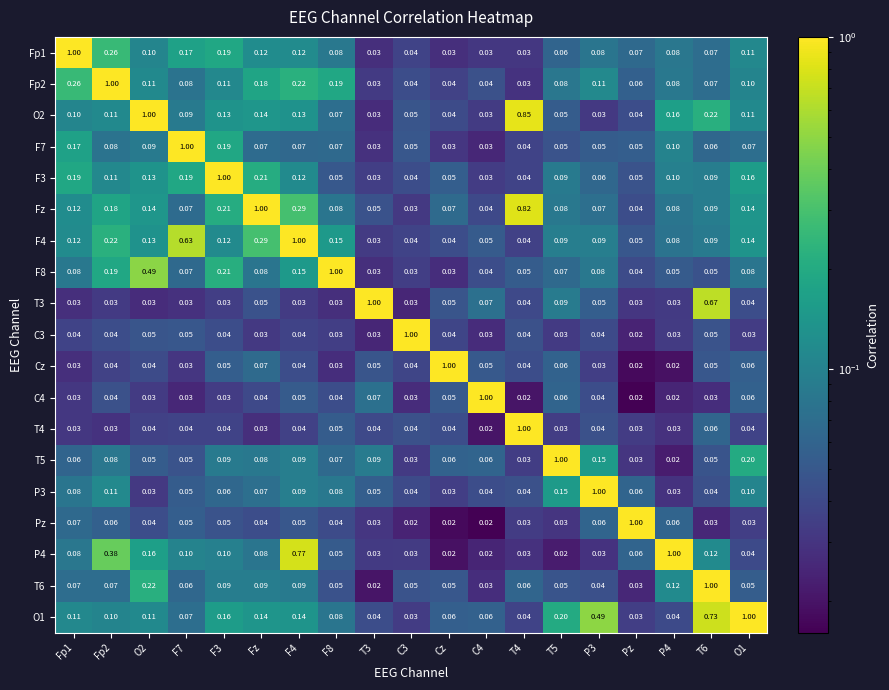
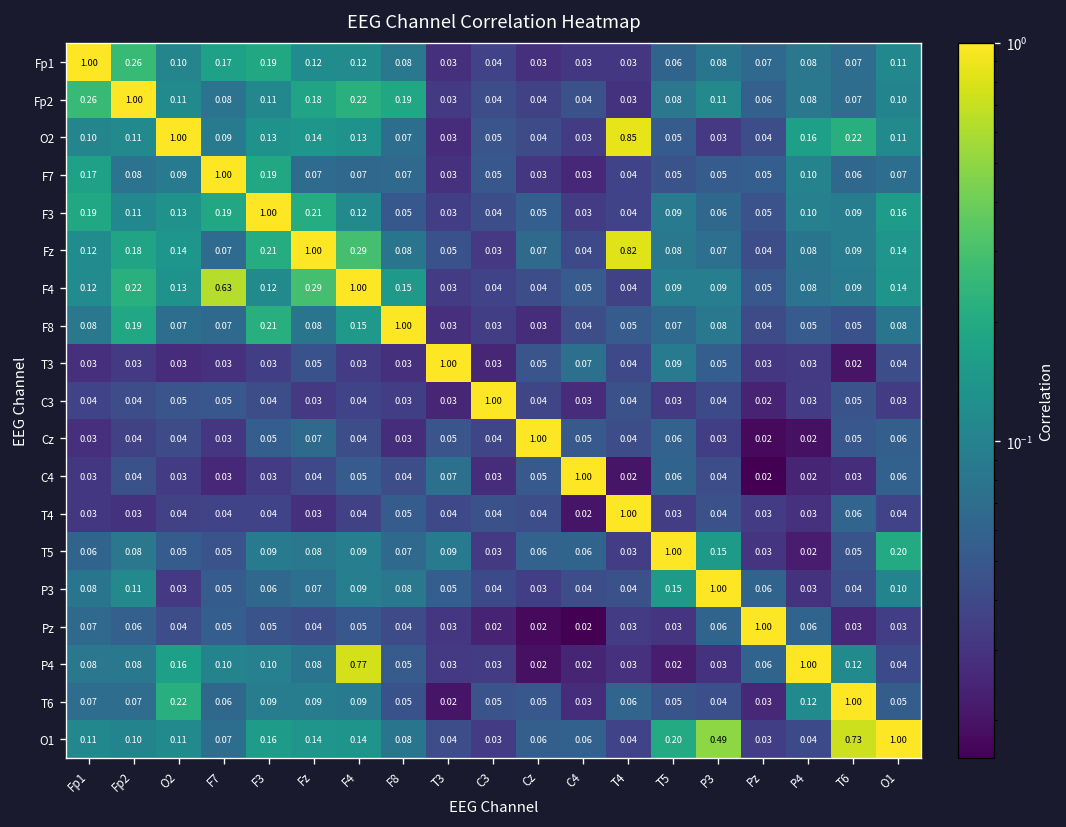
  {
    "F8": {
      "Fp1": 0.08,
      "Fp2": 0.19,
-     "O2": 0.49,
+     "O2": 0.07,
      "F7": 0.07,
      "F3": 0.21,
      "Fz": 0.08,
      "F4": 0.15,
      "F8": 1.00,
      "T3": 0.03,
      "C3": 0.03,
      "Cz": 0.03,
      "C4": 0.04,
      "T4": 0.05,
      "T5": 0.07,
      "P3": 0.08,
      "Pz": 0.04,
      "P4": 0.05,
      "T6": 0.05,
      "O1": 0.08
    },
    "T3": {
      "Fp1": 0.03,
      "Fp2": 0.03,
      "O2": 0.03,
      "F7": 0.03,
      "F3": 0.03,
      "Fz": 0.05,
      "F4": 0.03,
      "F8": 0.03,
      "T3": 1.00,
      "C3": 0.03,
      "Cz": 0.05,
      "C4": 0.07,
      "T4": 0.04,
      "T5": 0.09,
      "P3": 0.05,
      "Pz": 0.03,
      "P4": 0.03,
-     "T6": 0.67,
+     "T6": 0.02,
      "O1": 0.04
    },
    "P4": {
      "Fp1": 0.08,
-     "Fp2": 0.38,
+     "Fp2": 0.08,
      "O2": 0.16,
      "F7": 0.10,
      "F3": 0.10,
      "Fz": 0.08,
      "F4": 0.77,
      "F8": 0.05,
      "T3": 0.03,
      "C3": 0.03,
      "Cz": 0.02,
      "C4": 0.02,
      "T4": 0.03,
      "T5": 0.02,
      "P3": 0.03,
      "Pz": 0.06,
      "P4": 1.00,
      "T6": 0.12,
      "O1": 0.04
    }
  }
